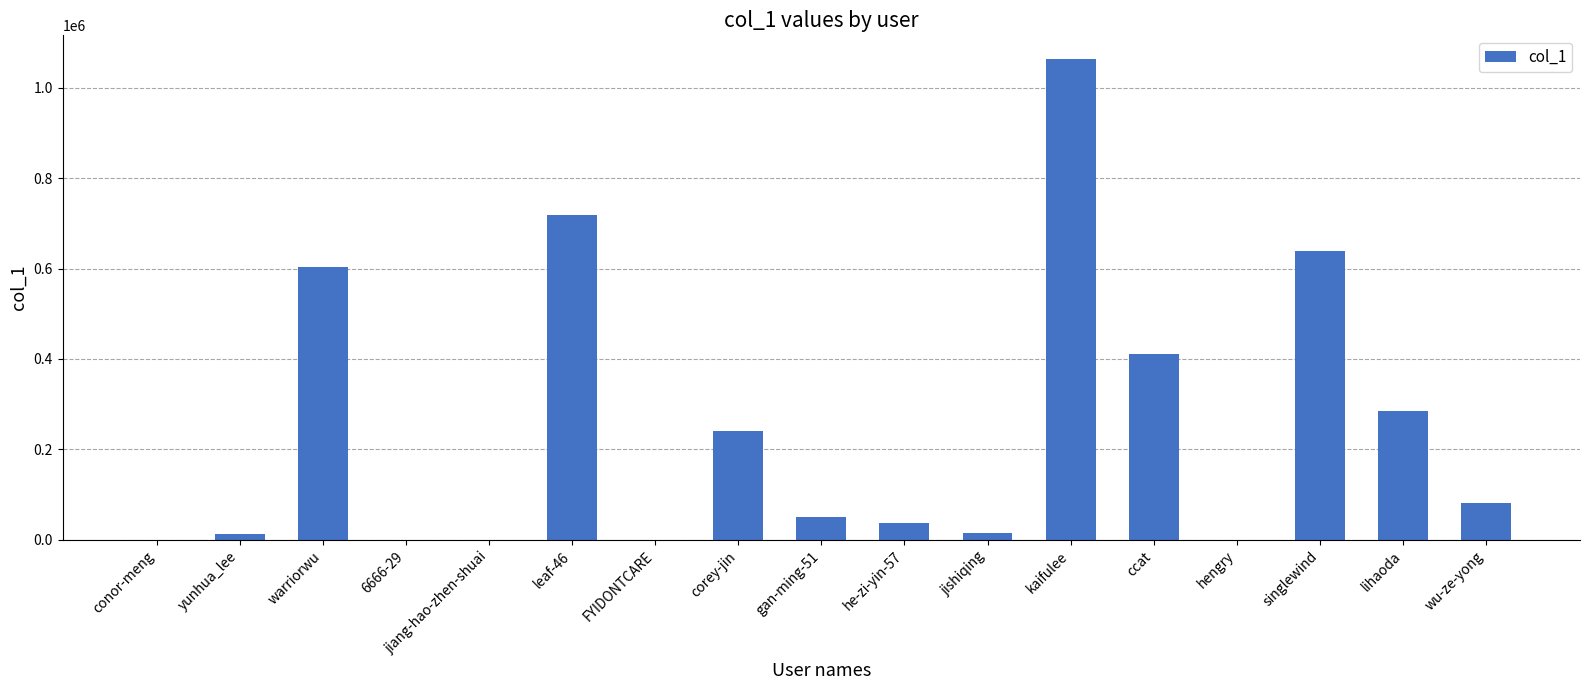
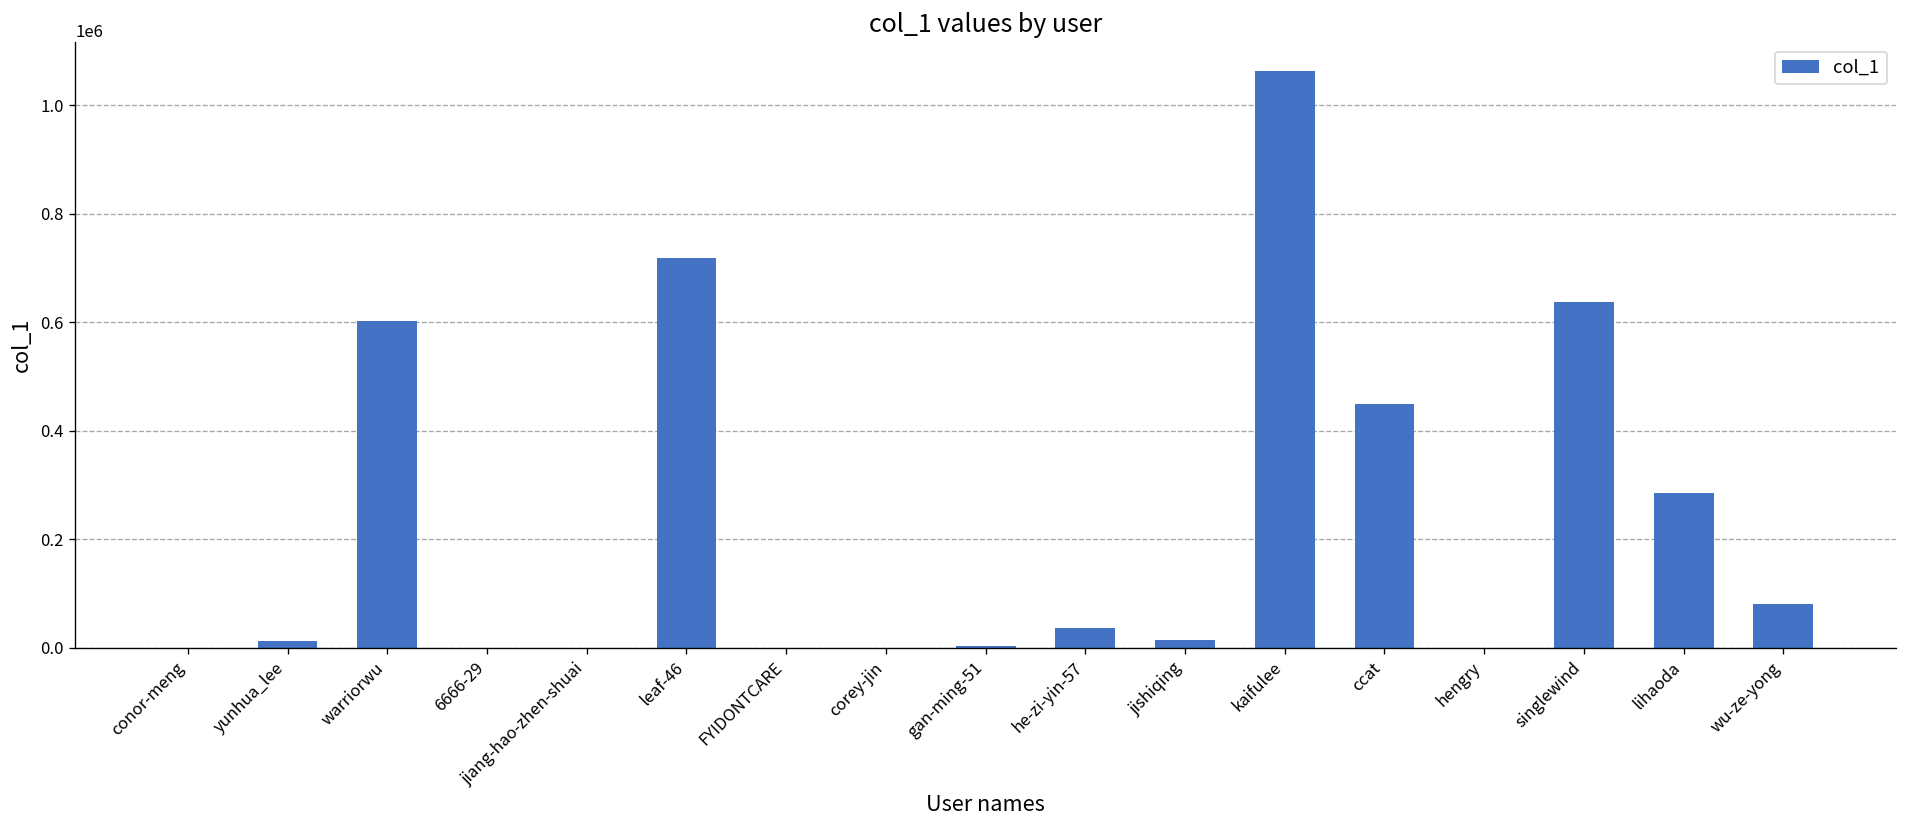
  {
    "yunhua_lee": 10000,
    "warriorwu": 600000,
    "leaf-46": 720000,
-   "corey-jin": 240000,
-   "gan-ming-51": 50000,
+   "corey-jin": 0,
+   "gan-ming-51": 0,
    "he-zi-yin-57": 40000,
    "jishiqing": 10000,
    "kaifulee": 1060000,
-   "ccat": 410000,
+   "ccat": 450000,
    "singlewind": 640000,
    "lihaoda": 290000,
    "wu-ze-yong": 80000
  }
